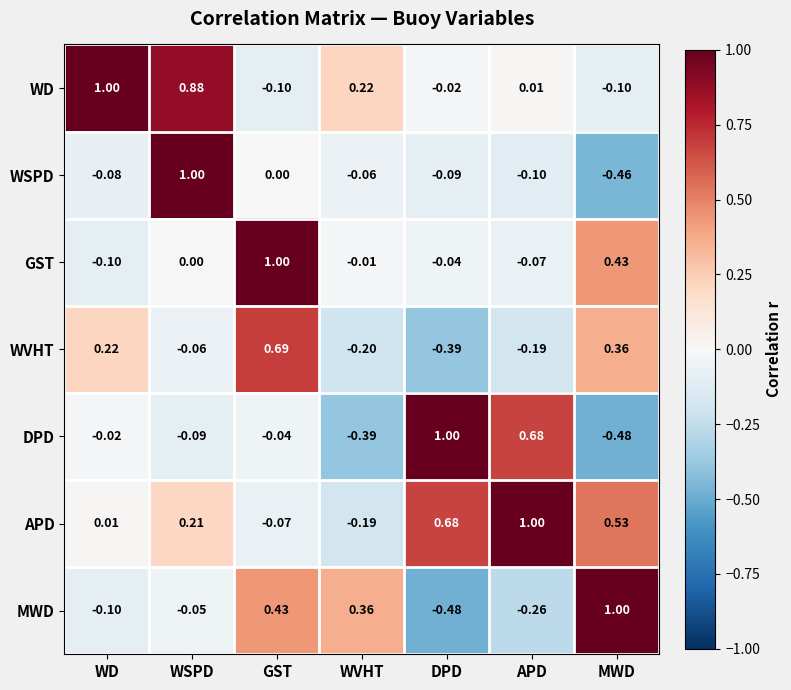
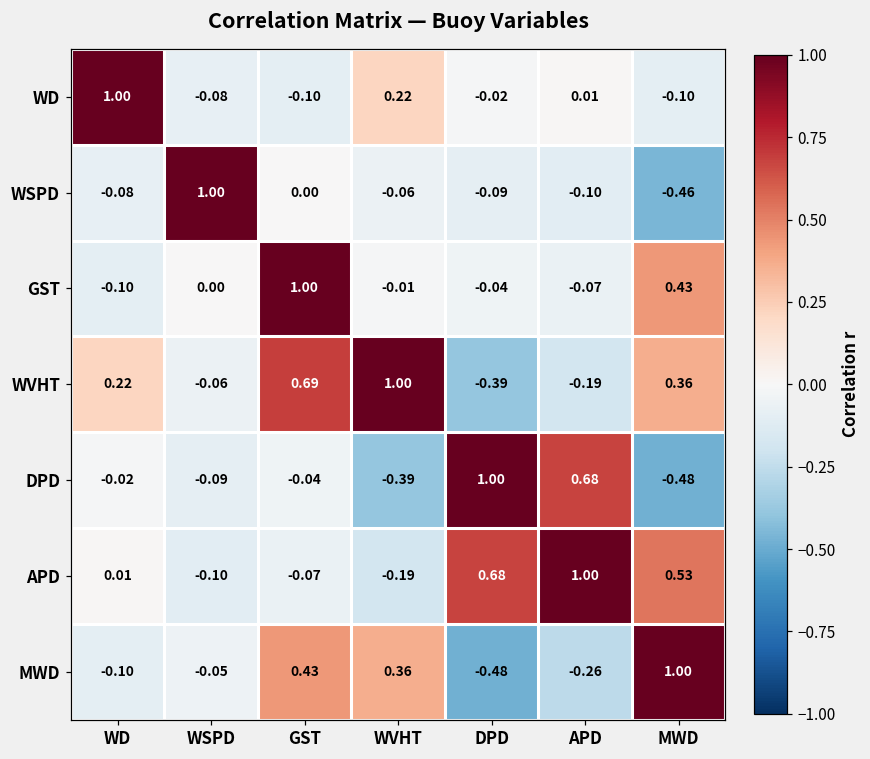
  {
    "WD": {
      "WD": 1.00,
-     "WSPD": 0.88,
+     "WSPD": -0.08,
      "GST": -0.10,
      "WVHT": 0.22,
      "DPD": -0.02,
      "APD": 0.01,
      "MWD": -0.10
    },
    "WSPD": {
      "WD": -0.08,
      "WSPD": 1.00,
      "GST": 0.00,
      "WVHT": -0.06,
      "DPD": -0.09,
      "APD": -0.10,
      "MWD": -0.46
    },
    "GST": {
      "WD": -0.10,
      "WSPD": 0.00,
      "GST": 1.00,
      "WVHT": -0.01,
      "DPD": -0.04,
      "APD": -0.07,
      "MWD": 0.43
    },
    "WVHT": {
      "WD": 0.22,
      "WSPD": -0.06,
      "GST": 0.69,
-     "WVHT": -0.20,
+     "WVHT": 1.00,
      "DPD": -0.39,
      "APD": -0.19,
      "MWD": 0.36
    },
    "DPD": {
      "WD": -0.02,
      "WSPD": -0.09,
      "GST": -0.04,
      "WVHT": -0.39,
      "DPD": 1.00,
      "APD": 0.68,
      "MWD": -0.48
    },
    "APD": {
      "WD": 0.01,
-     "WSPD": 0.21,
+     "WSPD": -0.10,
      "GST": -0.07,
      "WVHT": -0.19,
      "DPD": 0.68,
      "APD": 1.00,
      "MWD": 0.53
    },
    "MWD": {
      "WD": -0.10,
      "WSPD": -0.05,
      "GST": 0.43,
      "WVHT": 0.36,
      "DPD": -0.48,
      "APD": -0.26,
      "MWD": 1.00
    }
  }
